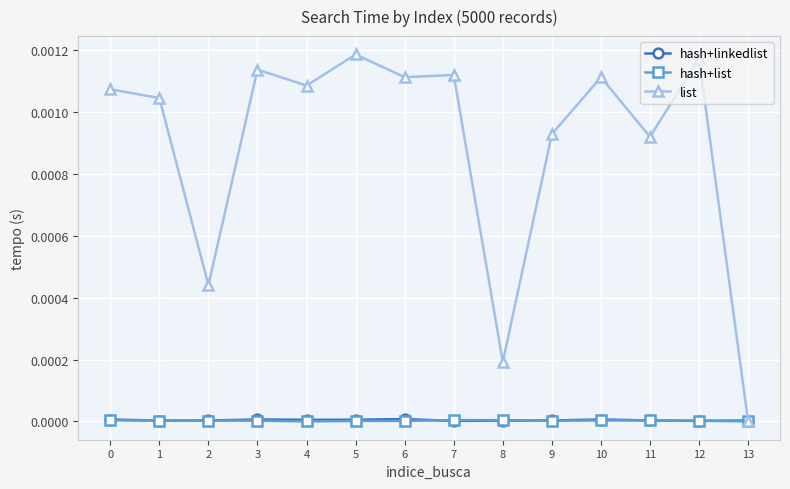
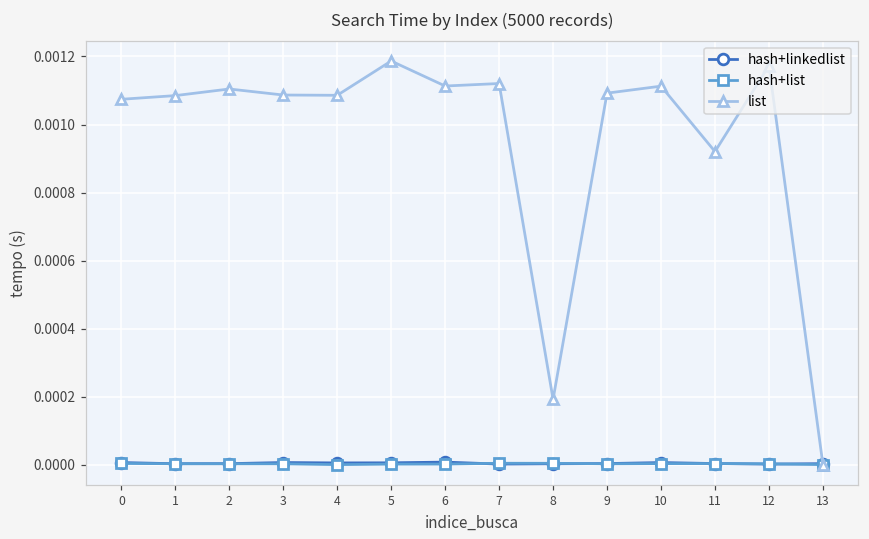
  {
    "list": {
      "0": 0.00107,
-     "1": 0.00105,
-     "2": 0.00044,
-     "3": 0.00114,
+     "1": 0.00108,
+     "2": 0.00110,
+     "3": 0.00109,
      "4": 0.00109,
      "5": 0.00119,
      "6": 0.00111,
      "7": 0.00112,
      "8": 0.00019,
-     "9": 0.00093,
+     "9": 0.00109,
      "10": 0.00111,
      "11": 0.00092
    }
  }
